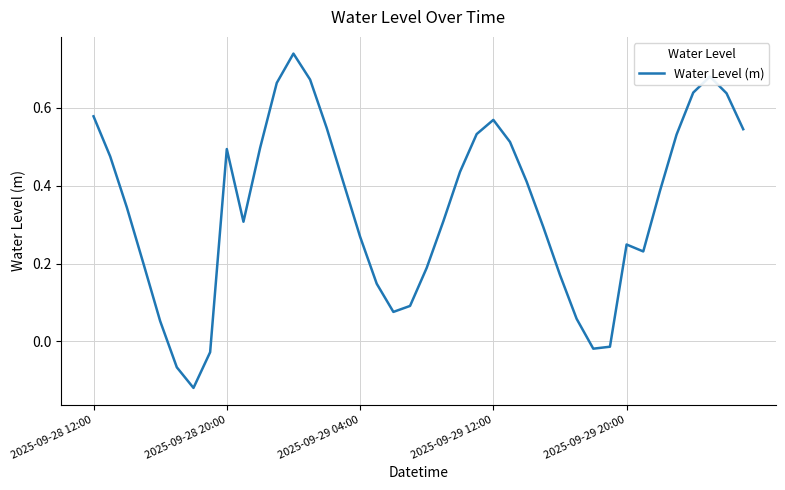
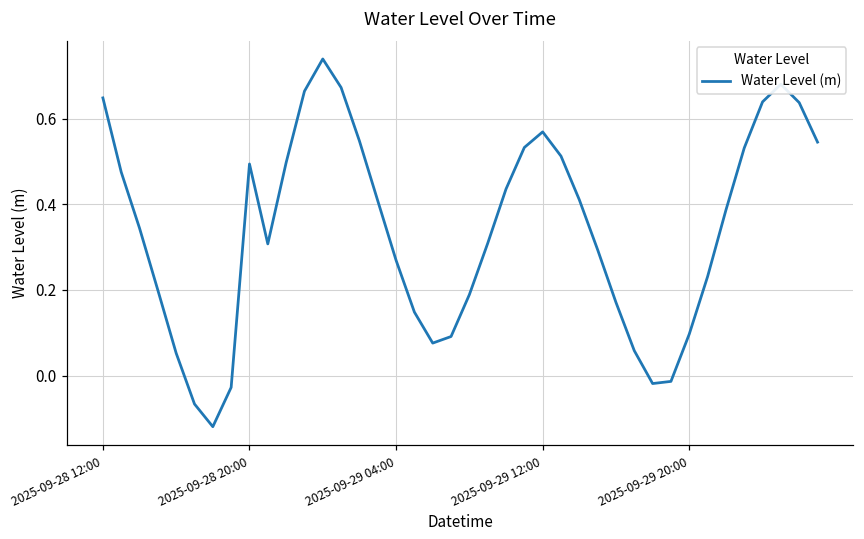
  {
-   "2025-09-28 12:00": 0.58,
+   "2025-09-28 12:00": 0.65,
    "2025-09-28 20:00": 0.49,
    "2025-09-29 04:00": 0.27,
    "2025-09-29 12:00": 0.57,
-   "2025-09-29 20:00": 0.25
+   "2025-09-29 20:00": 0.10
  }
